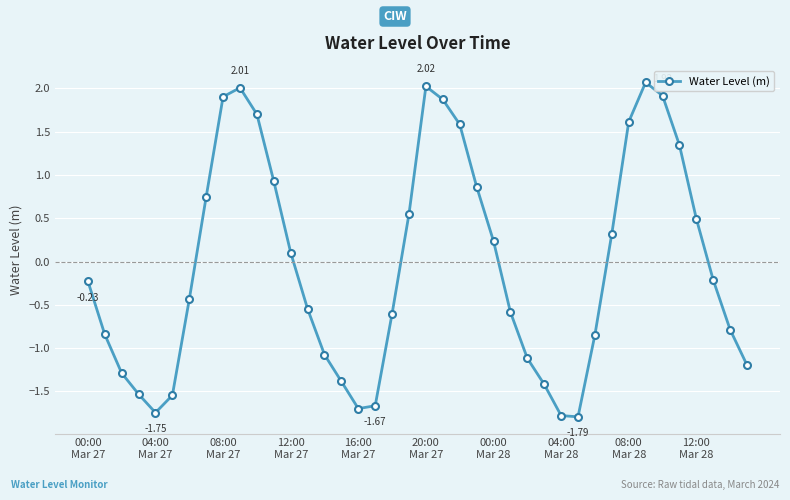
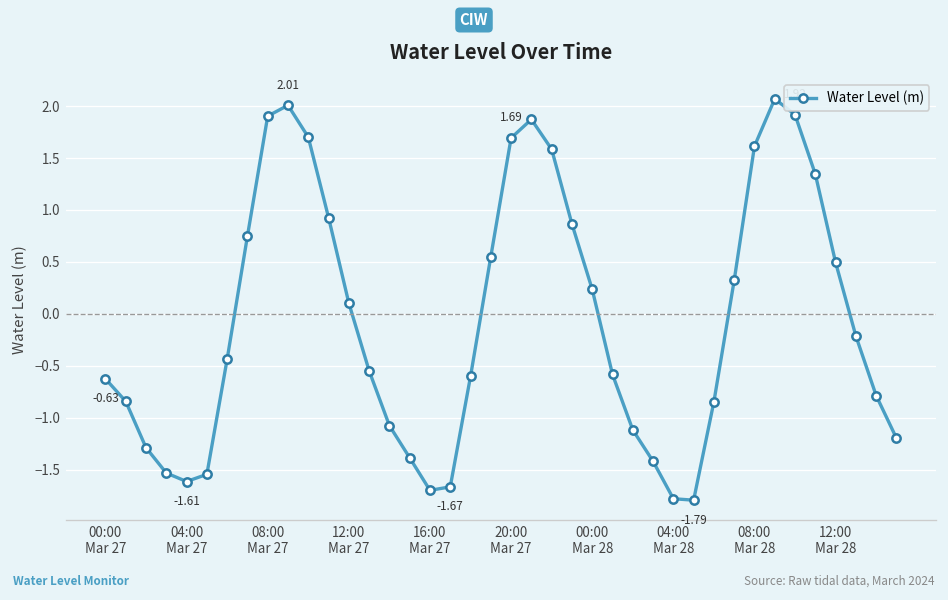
  {
-   "00:00 Mar 27": -0.23,
-   "04:00 Mar 27": -1.75,
-   "20:00 Mar 27": 2.02
+   "00:00 Mar 27": -0.63,
+   "04:00 Mar 27": -1.61,
+   "20:00 Mar 27": 1.69
  }
